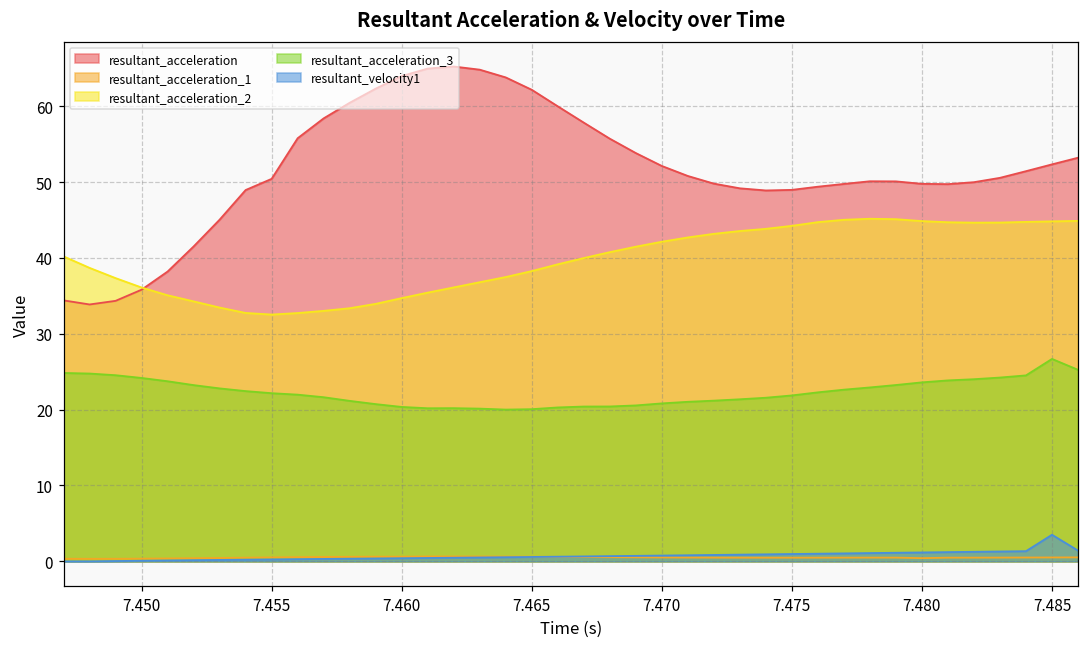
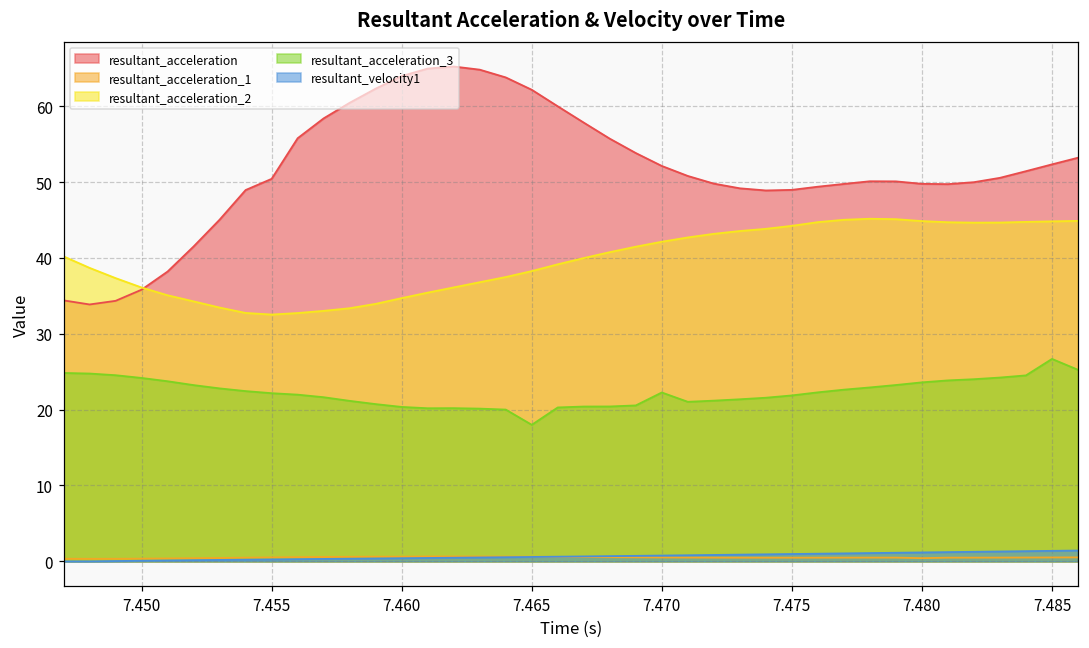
  {
    "resultant_acceleration": {
      "7.455": 50,
      "7.465": 62,
      "7.470": 52,
      "7.475": 49,
      "7.480": 50,
      "7.485": 52
    },
    "resultant_acceleration_3": {
      "7.450": 24,
      "7.455": 22,
      "7.460": 20,
-     "7.465": 20,
-     "7.470": 21,
+     "7.465": 18,
+     "7.470": 22,
      "7.475": 22,
      "7.480": 24,
      "7.485": 27
    },
    "resultant_velocity1": {
      "7.475": 1,
      "7.480": 1,
-     "7.485": 4
+     "7.485": 1
    }
  }
